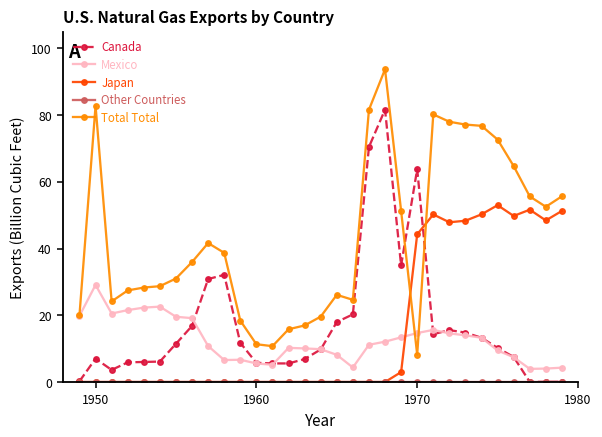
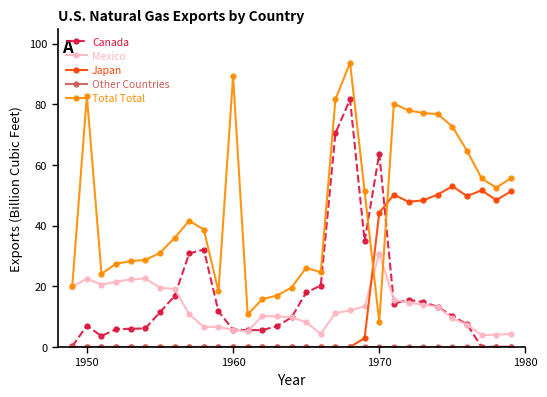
  {
    "Canada": {
      "1950": 7,
      "1970": 64
    },
    "Mexico": {
-     "1950": 29,
-     "1970": 15
+     "1950": 23,
+     "1970": 31
    },
    "Japan": {
      "1970": 44
    },
    "Other Countries": {
      "1970": 0
    },
    "Total Total": {
      "1950": 83,
-     "1960": 11,
+     "1960": 89,
      "1970": 8
    }
  }
